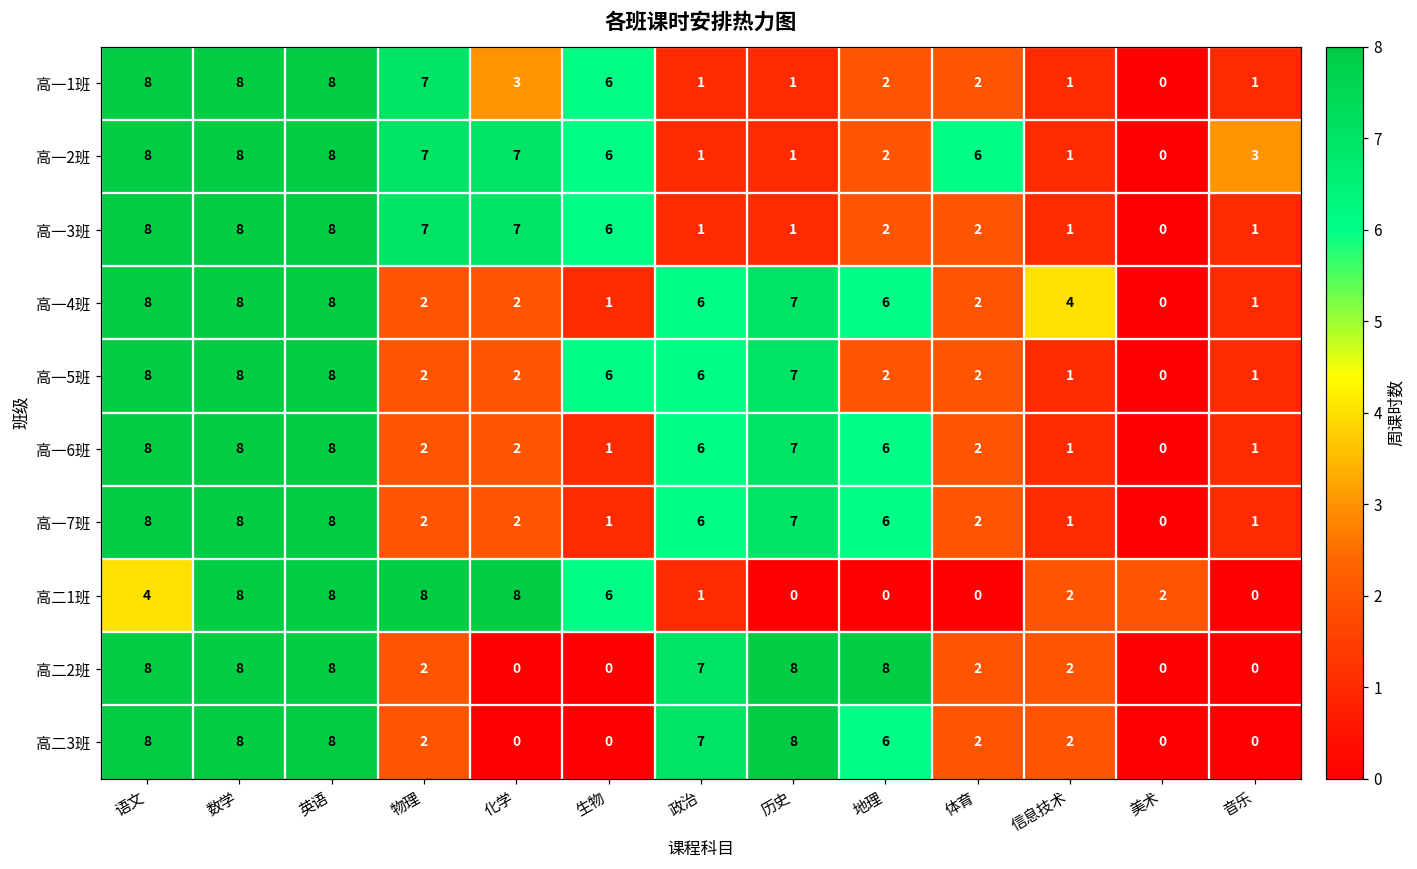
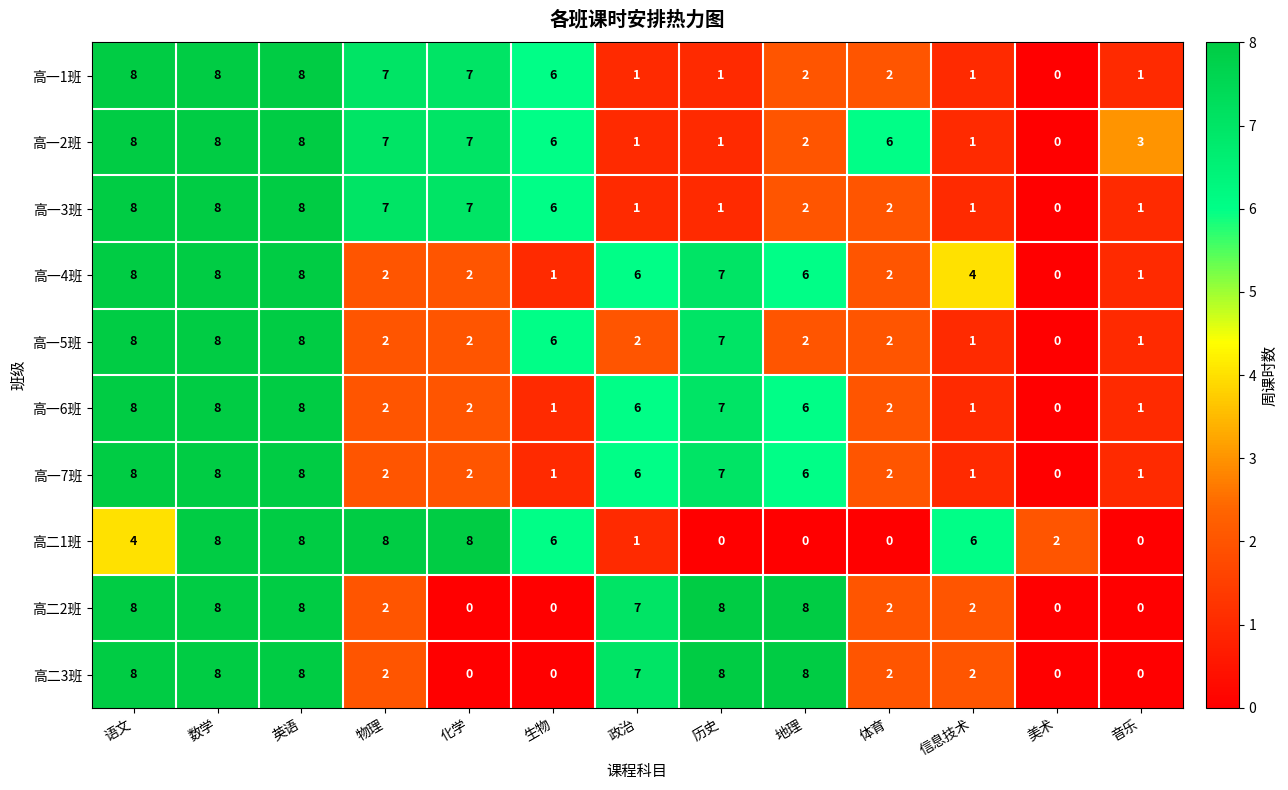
  {
    "高一1班": {
      "语文": 8,
      "数学": 8,
      "英语": 8,
      "物理": 7,
-     "化学": 3,
+     "化学": 7,
      "生物": 6,
      "政治": 1,
      "历史": 1,
      "地理": 2,
      "体育": 2,
      "信息技术": 1,
      "美术": 0,
      "音乐": 1
    },
    "高一2班": {
      "语文": 8,
      "数学": 8,
      "英语": 8,
      "物理": 7,
      "化学": 7,
      "生物": 6,
      "政治": 1,
      "历史": 1,
      "地理": 2,
      "体育": 6,
      "信息技术": 1,
      "美术": 0,
      "音乐": 3
    },
    "高一3班": {
      "语文": 8,
      "数学": 8,
      "英语": 8,
      "物理": 7,
      "化学": 7,
      "生物": 6,
      "政治": 1,
      "历史": 1,
      "地理": 2,
      "体育": 2,
      "信息技术": 1,
      "美术": 0,
      "音乐": 1
    },
    "高一4班": {
      "语文": 8,
      "数学": 8,
      "英语": 8,
      "物理": 2,
      "化学": 2,
      "生物": 1,
      "政治": 6,
      "历史": 7,
      "地理": 6,
      "体育": 2,
      "信息技术": 4,
      "美术": 0,
      "音乐": 1
    },
    "高一5班": {
      "语文": 8,
      "数学": 8,
      "英语": 8,
      "物理": 2,
      "化学": 2,
      "生物": 6,
-     "政治": 6,
+     "政治": 2,
      "历史": 7,
      "地理": 2,
      "体育": 2,
      "信息技术": 1,
      "美术": 0,
      "音乐": 1
    },
    "高一6班": {
      "语文": 8,
      "数学": 8,
      "英语": 8,
      "物理": 2,
      "化学": 2,
      "生物": 1,
      "政治": 6,
      "历史": 7,
      "地理": 6,
      "体育": 2,
      "信息技术": 1,
      "美术": 0,
      "音乐": 1
    },
    "高一7班": {
      "语文": 8,
      "数学": 8,
      "英语": 8,
      "物理": 2,
      "化学": 2,
      "生物": 1,
      "政治": 6,
      "历史": 7,
      "地理": 6,
      "体育": 2,
      "信息技术": 1,
      "美术": 0,
      "音乐": 1
    },
    "高二1班": {
      "语文": 4,
      "数学": 8,
      "英语": 8,
      "物理": 8,
      "化学": 8,
      "生物": 6,
      "政治": 1,
      "历史": 0,
      "地理": 0,
      "体育": 0,
-     "信息技术": 2,
+     "信息技术": 6,
      "美术": 2,
      "音乐": 0
    },
    "高二2班": {
      "语文": 8,
      "数学": 8,
      "英语": 8,
      "物理": 2,
      "化学": 0,
      "生物": 0,
      "政治": 7,
      "历史": 8,
      "地理": 8,
      "体育": 2,
      "信息技术": 2,
      "美术": 0,
      "音乐": 0
    },
    "高二3班": {
      "语文": 8,
      "数学": 8,
      "英语": 8,
      "物理": 2,
      "化学": 0,
      "生物": 0,
      "政治": 7,
      "历史": 8,
-     "地理": 6,
+     "地理": 8,
      "体育": 2,
      "信息技术": 2,
      "美术": 0,
      "音乐": 0
    }
  }
